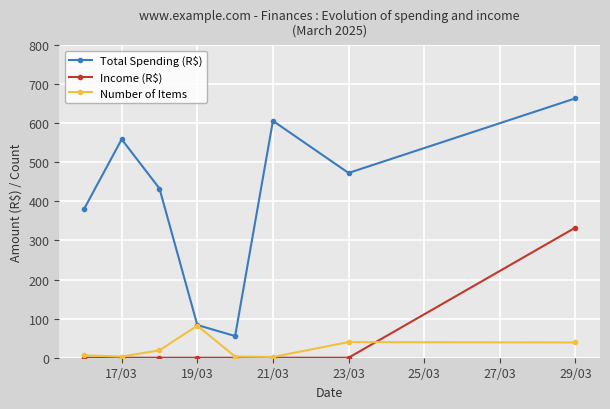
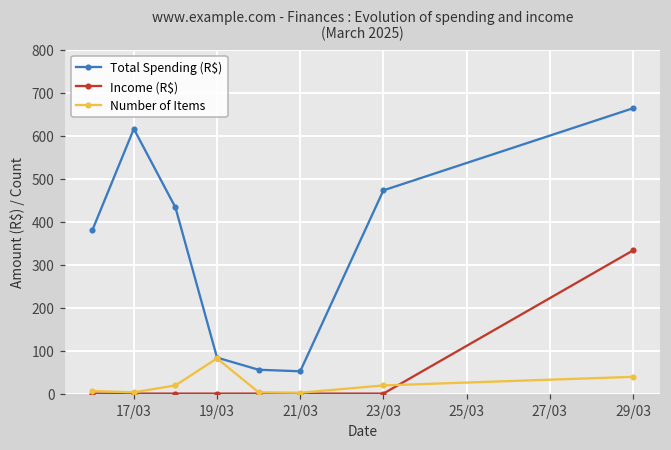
  {
    "Total Spending (R$)": {
-     "17/03": 560,
-     "21/03": 610,
+     "17/03": 620,
+     "21/03": 50,
      "23/03": 470,
      "29/03": 660
    },
    "Income (R$)": {
      "19/03": 0,
      "23/03": 0,
      "29/03": 330
    },
    "Number of Items": {
-     "23/03": 40,
+     "23/03": 20,
      "29/03": 40
    }
  }
